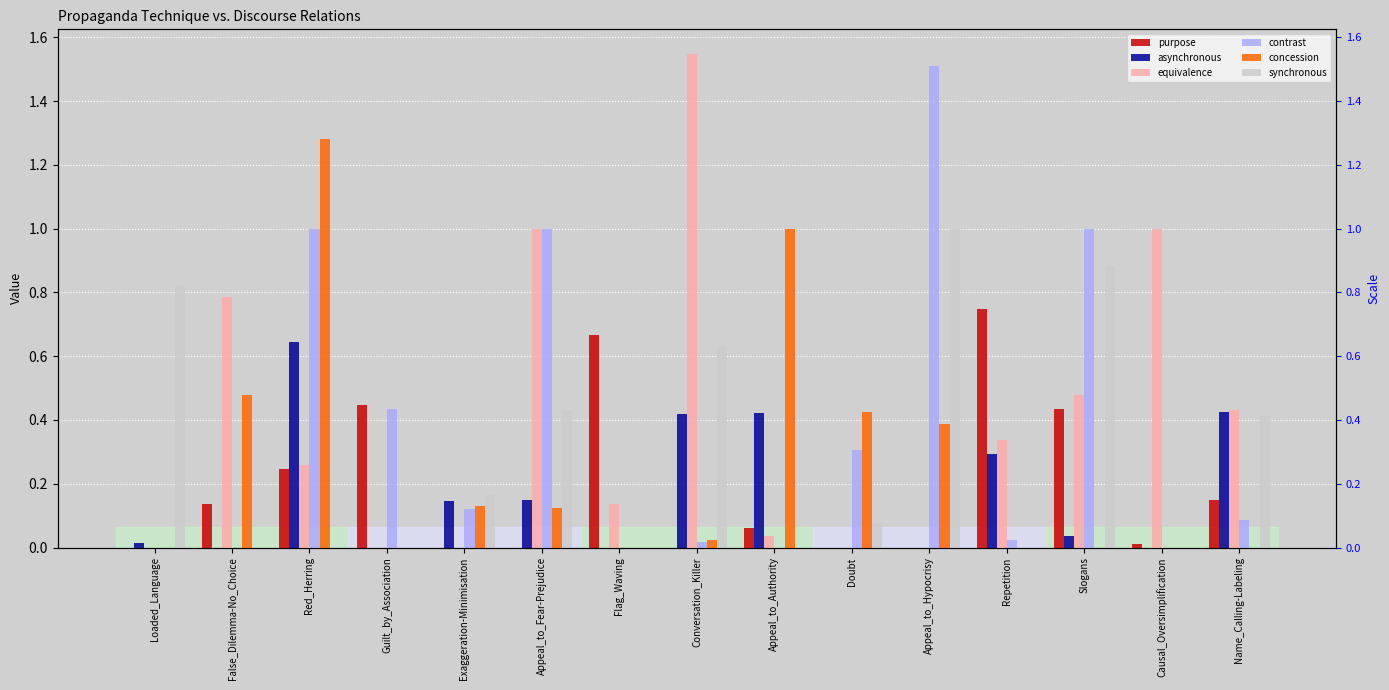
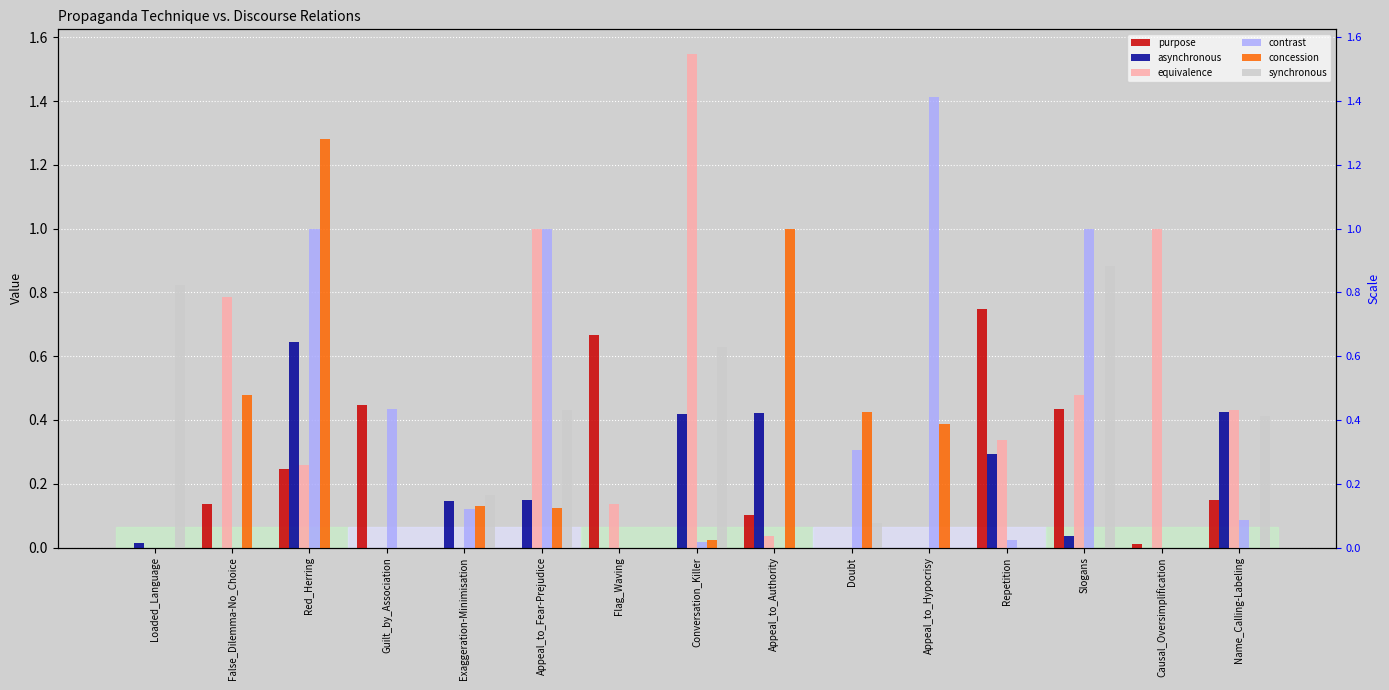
  {
    "purpose": {
      "Loaded_Language": 0.00,
      "False_Dilemma-No_Choice": 0.14,
      "Red_Herring": 0.25,
      "Guilt_by_Association": 0.45,
      "Exaggeration-Minimisation": 0.00,
      "Appeal_to_Fear-Prejudice": 0.00,
      "Flag_Waving": 0.67,
      "Conversation_Killer": 0.00,
-     "Appeal_to_Authority": 0.06,
+     "Appeal_to_Authority": 0.10,
      "Doubt": 0.00,
      "Appeal_to_Hypocrisy": 0.00,
      "Repetition": 0.75,
      "Slogans": 0.43,
      "Causal_Oversimplification": 0.01,
      "Name_Calling-Labeling": 0.15
    },
    "asynchronous": {
      "Loaded_Language": 0.01,
      "False_Dilemma-No_Choice": 0.00,
      "Red_Herring": 0.64,
      "Guilt_by_Association": 0.00,
      "Exaggeration-Minimisation": 0.15,
      "Appeal_to_Fear-Prejudice": 0.15,
      "Flag_Waving": 0.00,
      "Conversation_Killer": 0.42,
      "Appeal_to_Authority": 0.42,
      "Doubt": 0.00,
      "Appeal_to_Hypocrisy": 0.00,
      "Repetition": 0.29,
      "Slogans": 0.04,
      "Causal_Oversimplification": 0.00,
      "Name_Calling-Labeling": 0.42
    },
    "equivalence": {
      "Loaded_Language": 0.00,
      "False_Dilemma-No_Choice": 0.79,
      "Red_Herring": 0.26,
      "Guilt_by_Association": 0.00,
      "Exaggeration-Minimisation": 0.00,
      "Appeal_to_Fear-Prejudice": 1.00,
      "Flag_Waving": 0.14,
      "Conversation_Killer": 1.55,
      "Appeal_to_Authority": 0.04,
      "Doubt": 0.00,
      "Appeal_to_Hypocrisy": 0.00,
      "Repetition": 0.34,
      "Slogans": 0.48,
      "Causal_Oversimplification": 1.00,
      "Name_Calling-Labeling": 0.43
    },
    "contrast": {
      "Loaded_Language": 0.00,
      "False_Dilemma-No_Choice": 0.00,
      "Red_Herring": 1.00,
      "Guilt_by_Association": 0.43,
      "Exaggeration-Minimisation": 0.12,
      "Appeal_to_Fear-Prejudice": 1.00,
      "Flag_Waving": 0.00,
      "Conversation_Killer": 0.02,
      "Appeal_to_Authority": 0.00,
      "Doubt": 0.31,
-     "Appeal_to_Hypocrisy": 1.51,
+     "Appeal_to_Hypocrisy": 1.41,
      "Repetition": 0.02,
      "Slogans": 1.00,
      "Causal_Oversimplification": 0.00,
      "Name_Calling-Labeling": 0.08
    },
    "concession": {
      "Loaded_Language": 0.00,
      "False_Dilemma-No_Choice": 0.48,
      "Red_Herring": 1.28,
      "Guilt_by_Association": 0.00,
      "Exaggeration-Minimisation": 0.13,
      "Appeal_to_Fear-Prejudice": 0.12,
      "Flag_Waving": 0.00,
      "Conversation_Killer": 0.02,
      "Appeal_to_Authority": 1.00,
      "Doubt": 0.43,
      "Appeal_to_Hypocrisy": 0.39,
      "Repetition": 0.00,
      "Slogans": 0.00,
      "Causal_Oversimplification": 0.00,
      "Name_Calling-Labeling": 0.00
    },
    "synchronous": {
      "Loaded_Language": 0.82,
      "False_Dilemma-No_Choice": 0,
      "Red_Herring": 0,
      "Guilt_by_Association": 0,
      "Exaggeration-Minimisation": 0.17,
      "Appeal_to_Fear-Prejudice": 0.43,
      "Flag_Waving": 0,
      "Conversation_Killer": 0.63,
      "Appeal_to_Authority": 0,
      "Doubt": 0.08,
-     "Appeal_to_Hypocrisy": 1,
+     "Appeal_to_Hypocrisy": 0,
      "Repetition": 0,
      "Slogans": 0.88,
      "Causal_Oversimplification": 0,
      "Name_Calling-Labeling": 0.41
    }
  }
